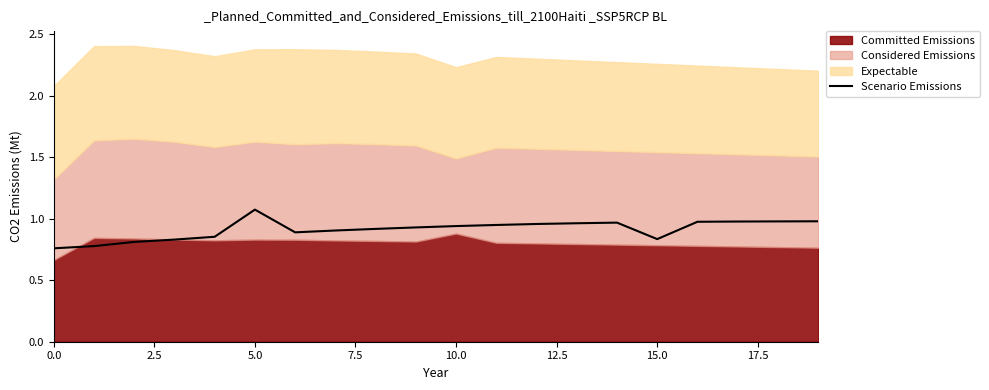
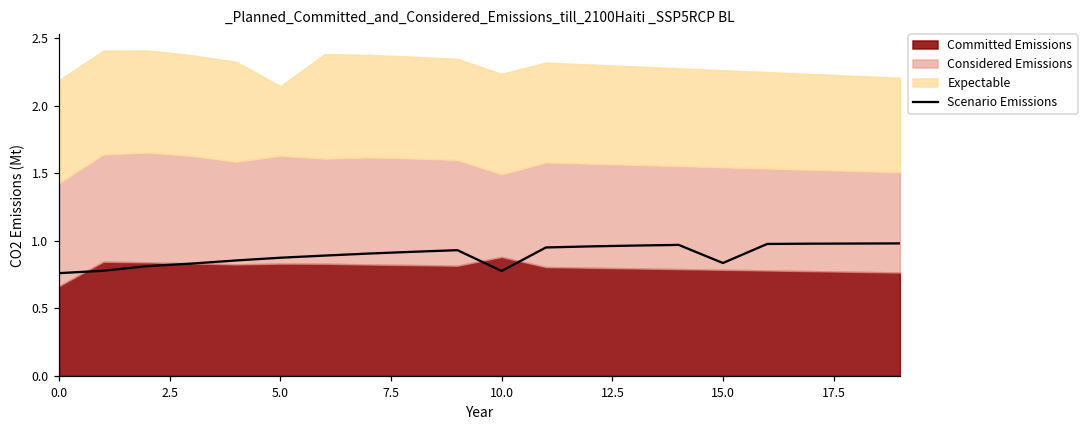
  {
    "Scenario Emissions": {
      "0.0": 0.76,
-     "5.0": 1.08,
-     "10.0": 0.94,
+     "5.0": 0.87,
+     "10.0": 0.78,
      "15.0": 0.84
    },
    "Committed Emissions": {
      "0.0": 0.67,
      "5.0": 0.83,
      "10.0": 0.88,
      "15.0": 0.79
    },
    "Considered Emissions": {
-     "0.0": 0.66,
+     "0.0": 0.76,
      "5.0": 0.80,
      "10.0": 0.61,
      "15.0": 0.76
    },
    "Expectable": {
      "0.0": 0.76,
-     "5.0": 0.75,
+     "5.0": 0.52,
      "10.0": 0.74,
      "15.0": 0.72
    }
  }
